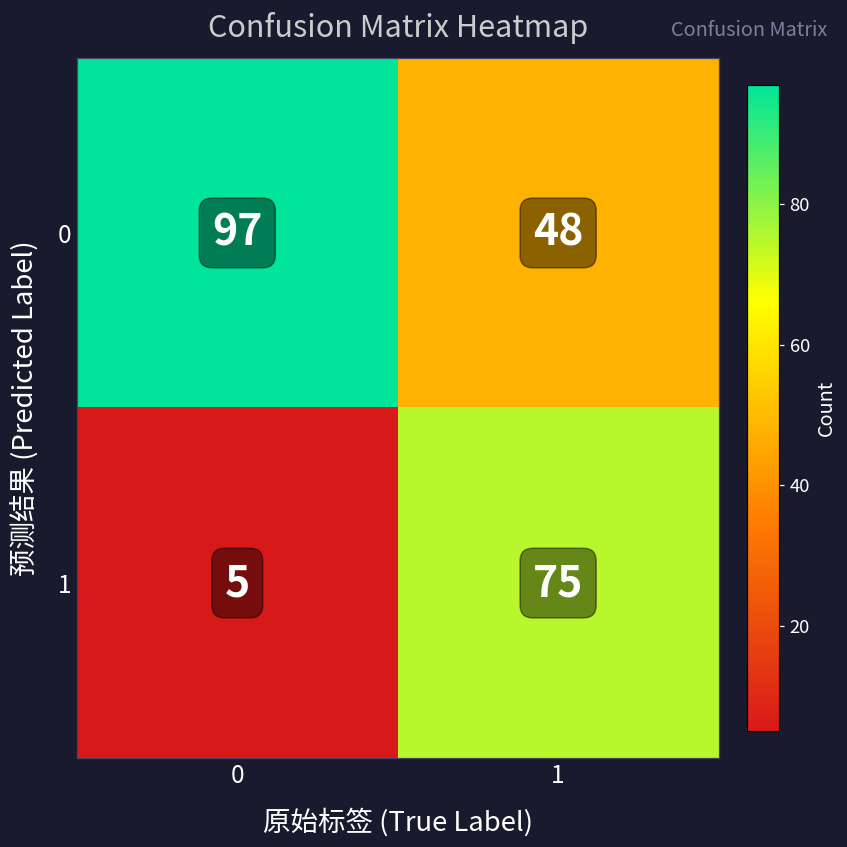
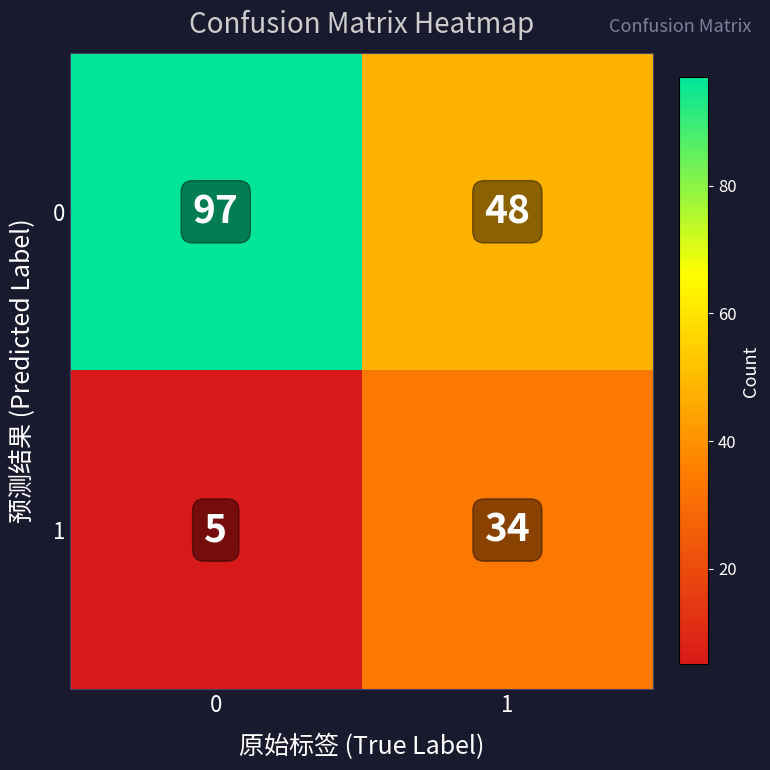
  {
    "1": {
-     "1": 75
+     "1": 34
    }
  }
